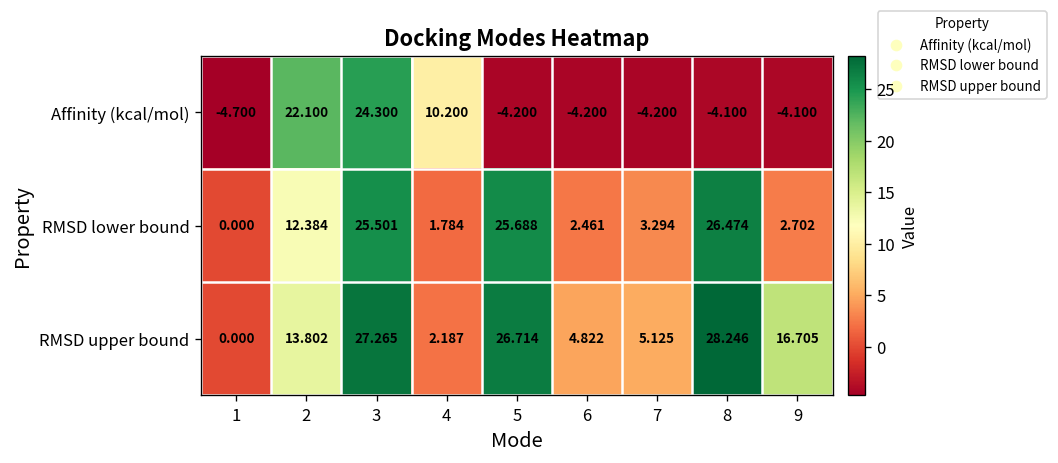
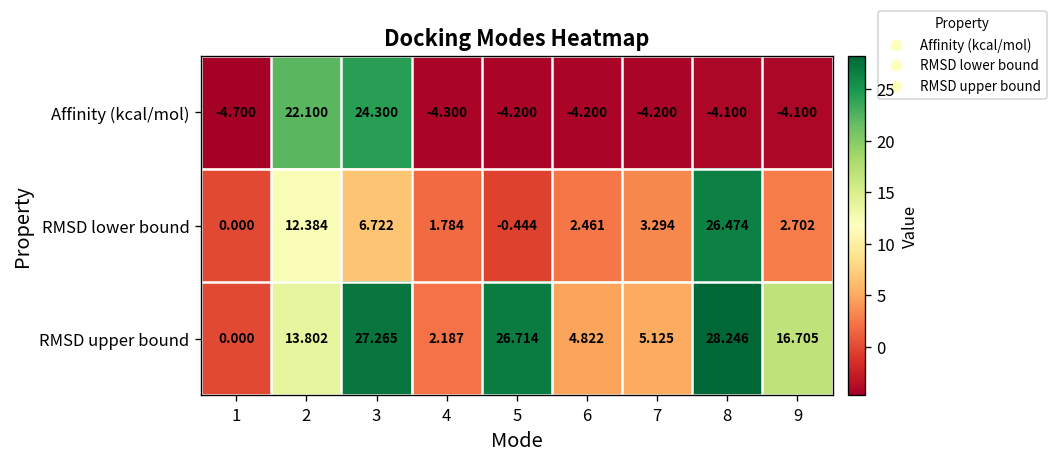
  {
    "Affinity (kcal/mol)": {
      "1": -4.700,
      "2": 22.100,
      "3": 24.300,
-     "4": 10.200,
+     "4": -4.300,
      "5": -4.200,
      "6": -4.200,
      "7": -4.200,
      "8": -4.100,
      "9": -4.100
    },
    "RMSD lower bound": {
      "1": 0.000,
      "2": 12.384,
-     "3": 25.501,
+     "3": 6.722,
      "4": 1.784,
-     "5": 25.688,
+     "5": -0.444,
      "6": 2.461,
      "7": 3.294,
      "8": 26.474,
      "9": 2.702
    },
    "RMSD upper bound": {
      "1": 0.000,
      "2": 13.802,
      "3": 27.265,
      "4": 2.187,
      "5": 26.714,
      "6": 4.822,
      "7": 5.125,
      "8": 28.246,
      "9": 16.705
    }
  }
